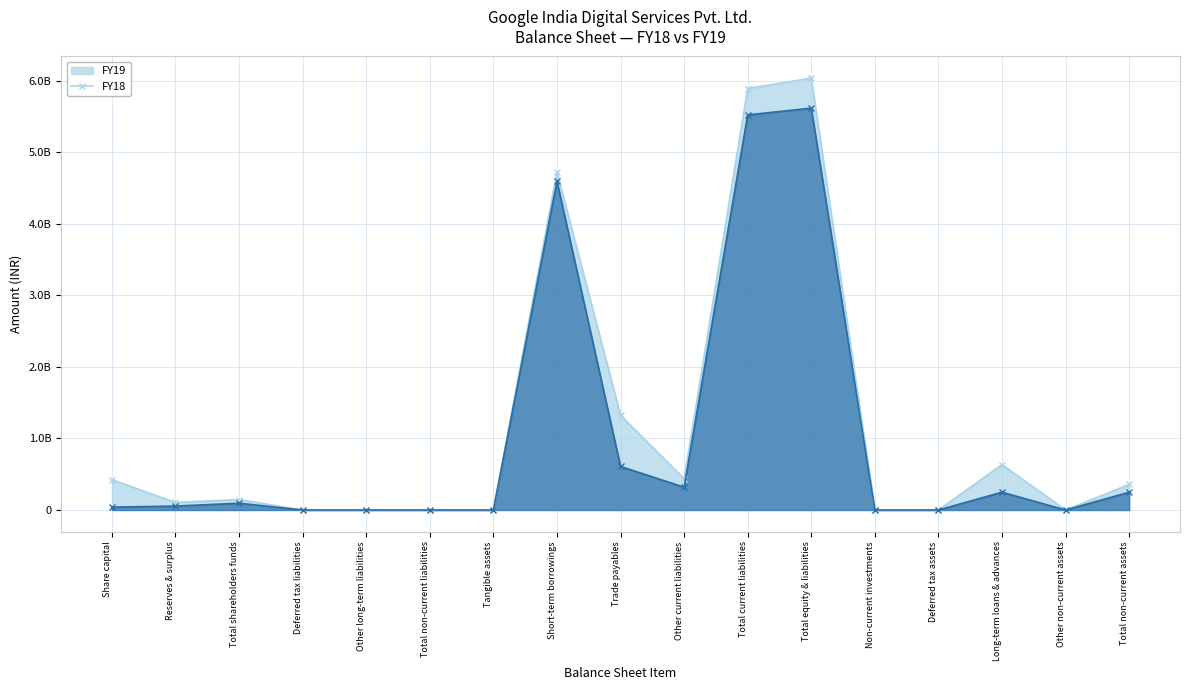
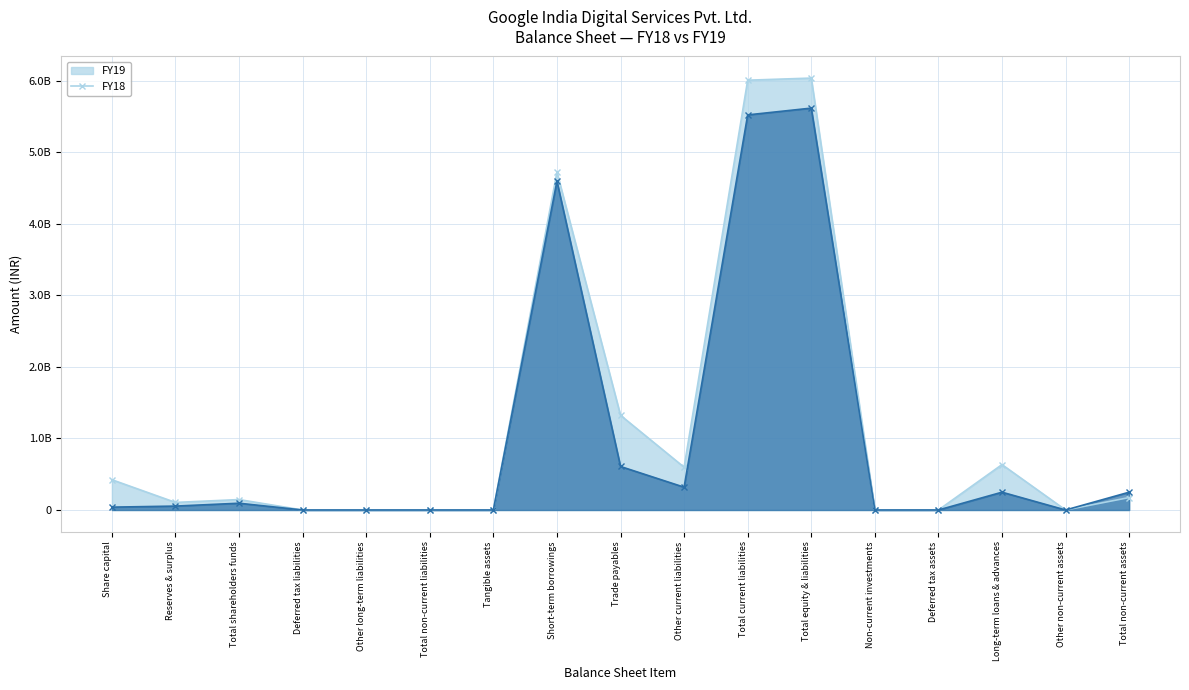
  {
    "FY19": {
      "Share capital": 400000000,
      "Reserves & surplus": 100000000,
      "Total shareholders funds": 100000000,
      "Short-term borrowings": 4700000000,
      "Trade payables": 1300000000,
-     "Other current liabilities": 400000000,
-     "Total current liabilities": 5900000000,
+     "Other current liabilities": 600000000,
+     "Total current liabilities": 6000000000,
      "Total equity & liabilities": 6000000000,
      "Long-term loans & advances": 600000000,
-     "Total non-current assets": 400000000
+     "Total non-current assets": 200000000
    }
  }
